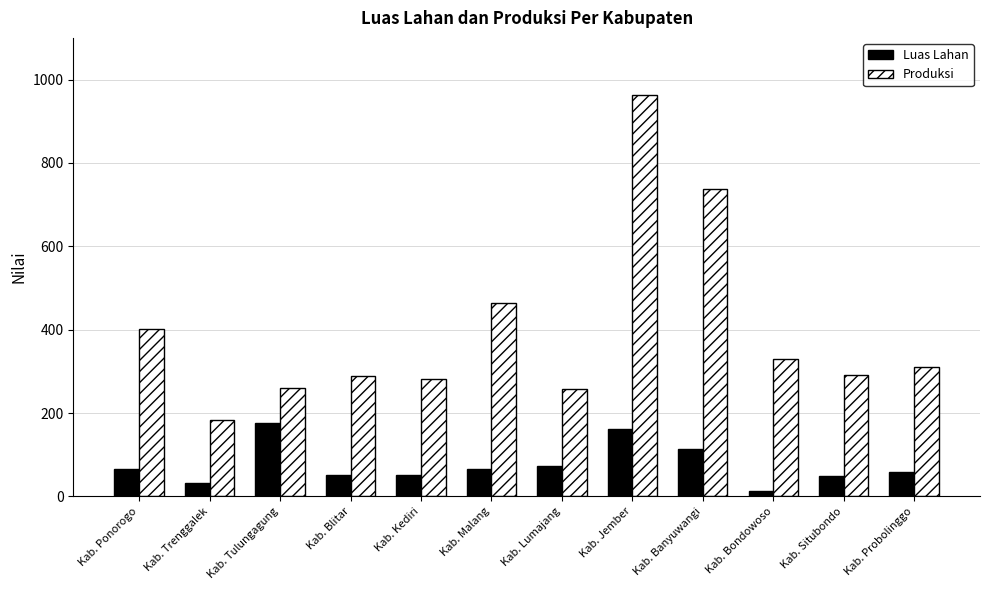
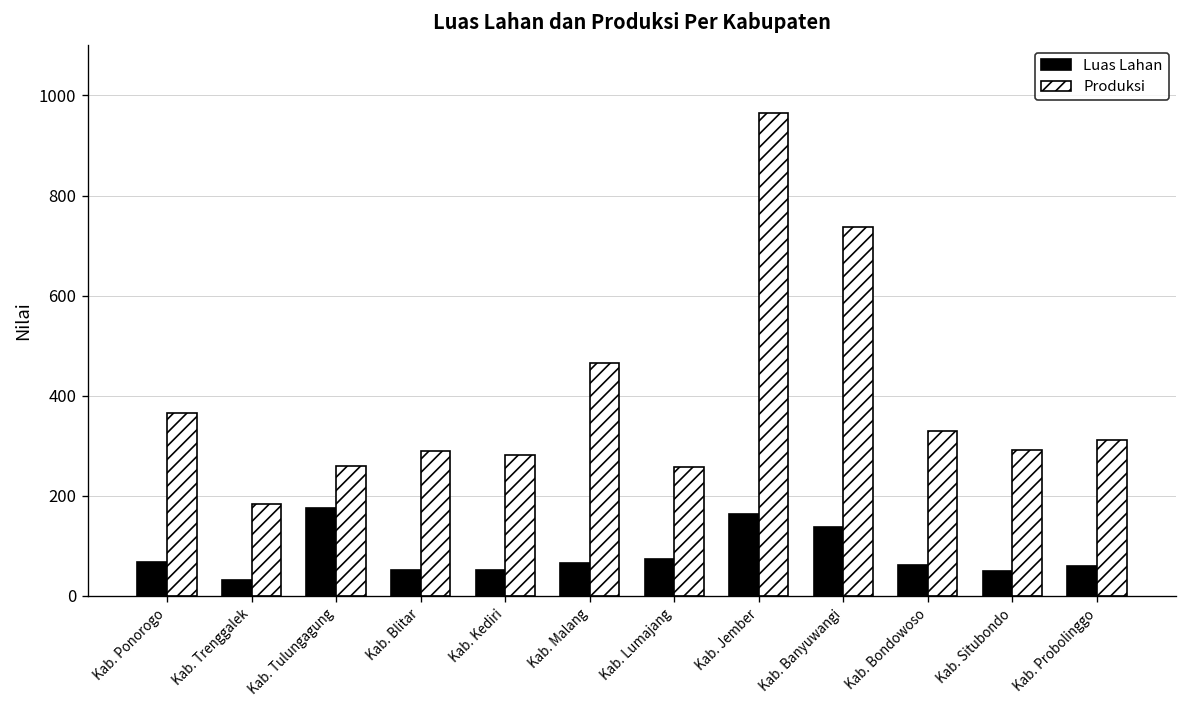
  {
    "Luas Lahan": {
      "Kab. Ponorogo": 70,
      "Kab. Trenggalek": 30,
      "Kab. Tulungagung": 180,
      "Kab. Blitar": 50,
      "Kab. Kediri": 50,
      "Kab. Malang": 70,
      "Kab. Lumajang": 70,
      "Kab. Jember": 160,
-     "Kab. Banyuwangi": 110,
-     "Kab. Bondowoso": 10,
+     "Kab. Banyuwangi": 140,
+     "Kab. Bondowoso": 60,
      "Kab. Situbondo": 50,
      "Kab. Probolinggo": 60
    },
    "Produksi": {
-     "Kab. Ponorogo": 400,
+     "Kab. Ponorogo": 370,
      "Kab. Trenggalek": 180,
      "Kab. Tulungagung": 260,
      "Kab. Blitar": 290,
      "Kab. Kediri": 280,
      "Kab. Malang": 460,
      "Kab. Lumajang": 260,
      "Kab. Jember": 960,
      "Kab. Banyuwangi": 740,
      "Kab. Bondowoso": 330,
      "Kab. Situbondo": 290,
      "Kab. Probolinggo": 310
    }
  }
